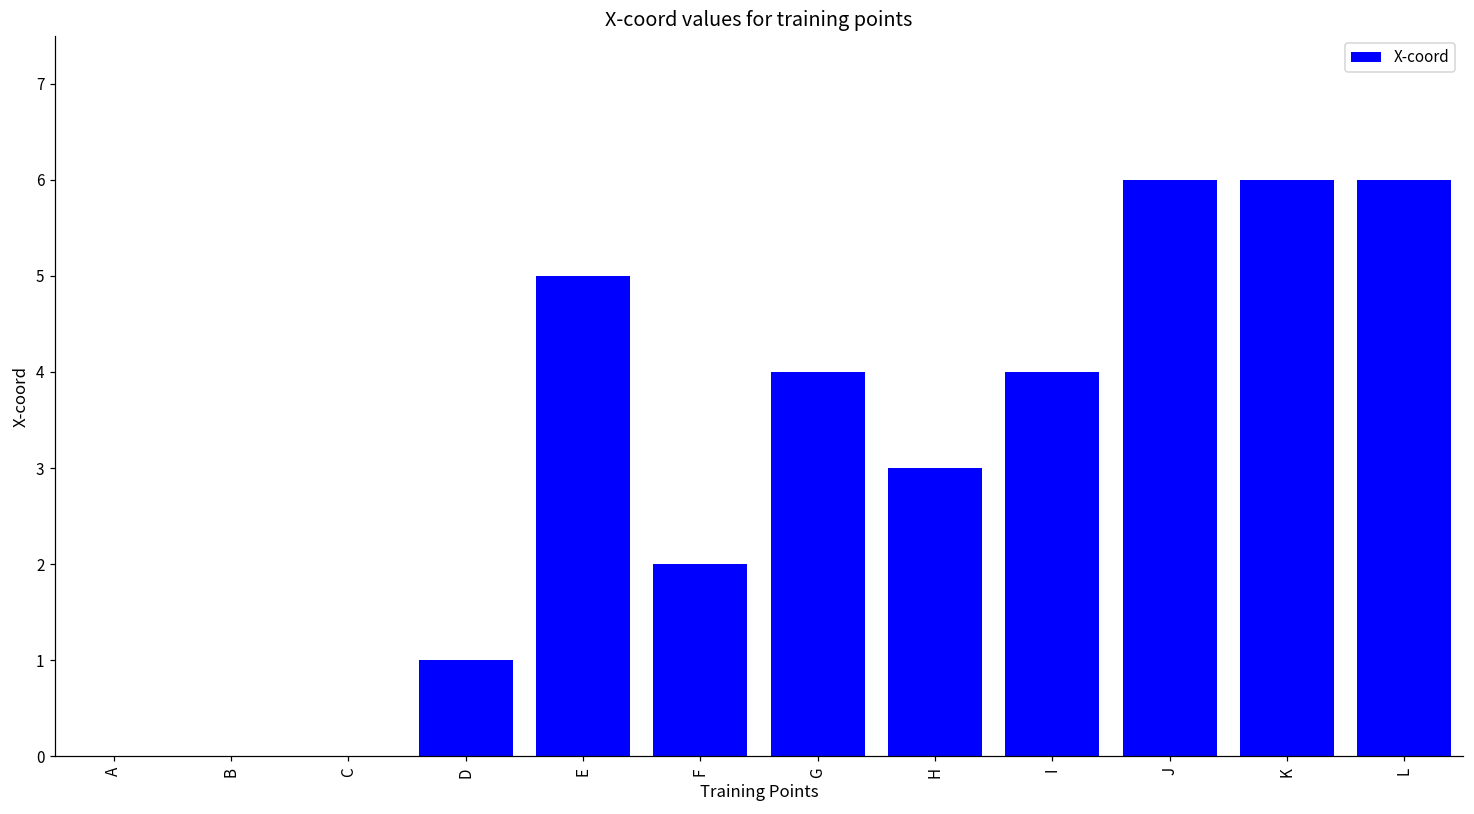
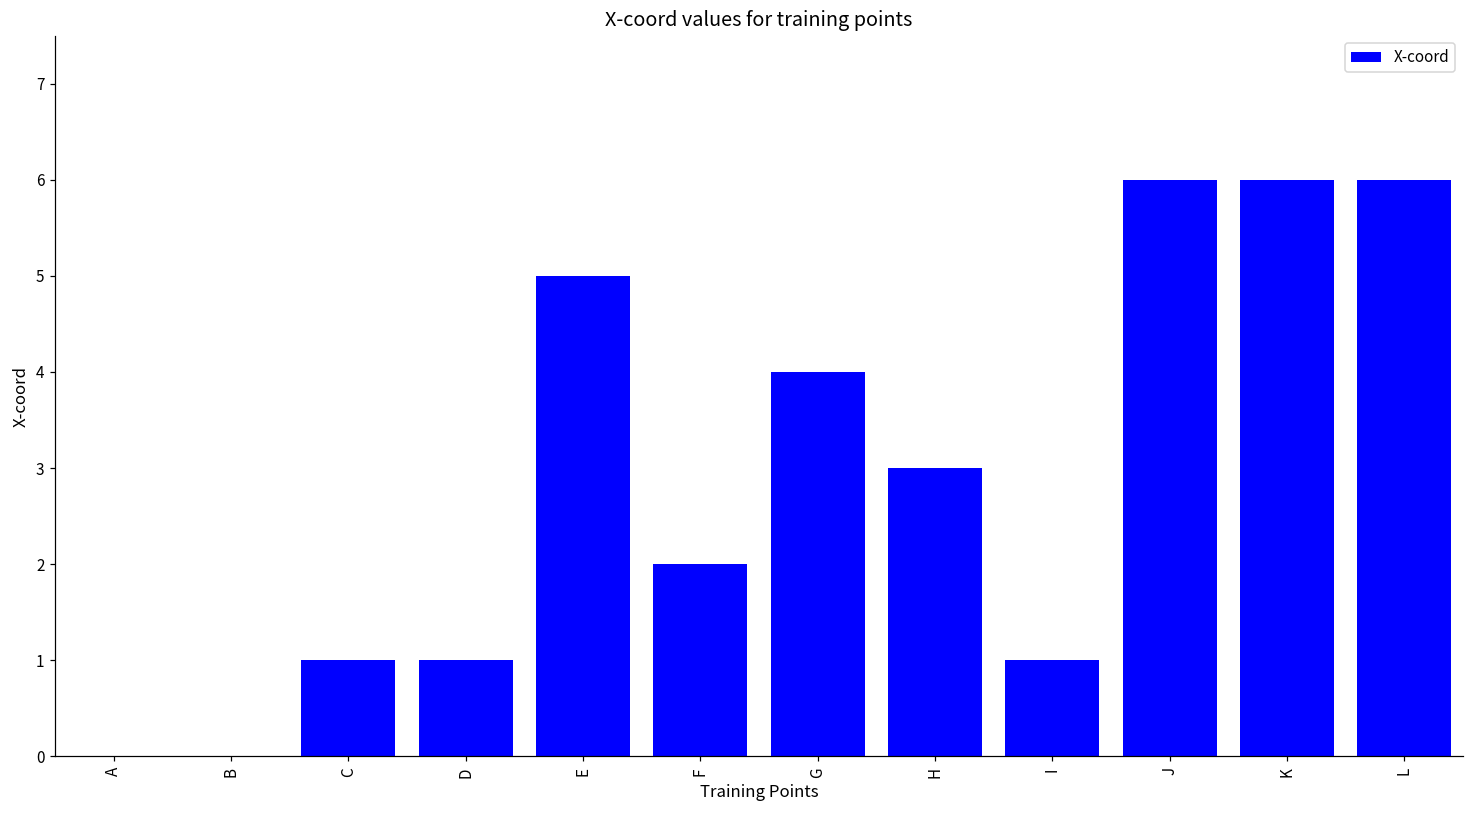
  {
    "A": 0,
    "B": 0,
-   "C": 0,
+   "C": 1,
    "D": 1,
    "E": 5,
    "F": 2,
    "G": 4,
    "H": 3,
-   "I": 4,
+   "I": 1,
    "J": 6,
    "K": 6,
    "L": 6
  }
